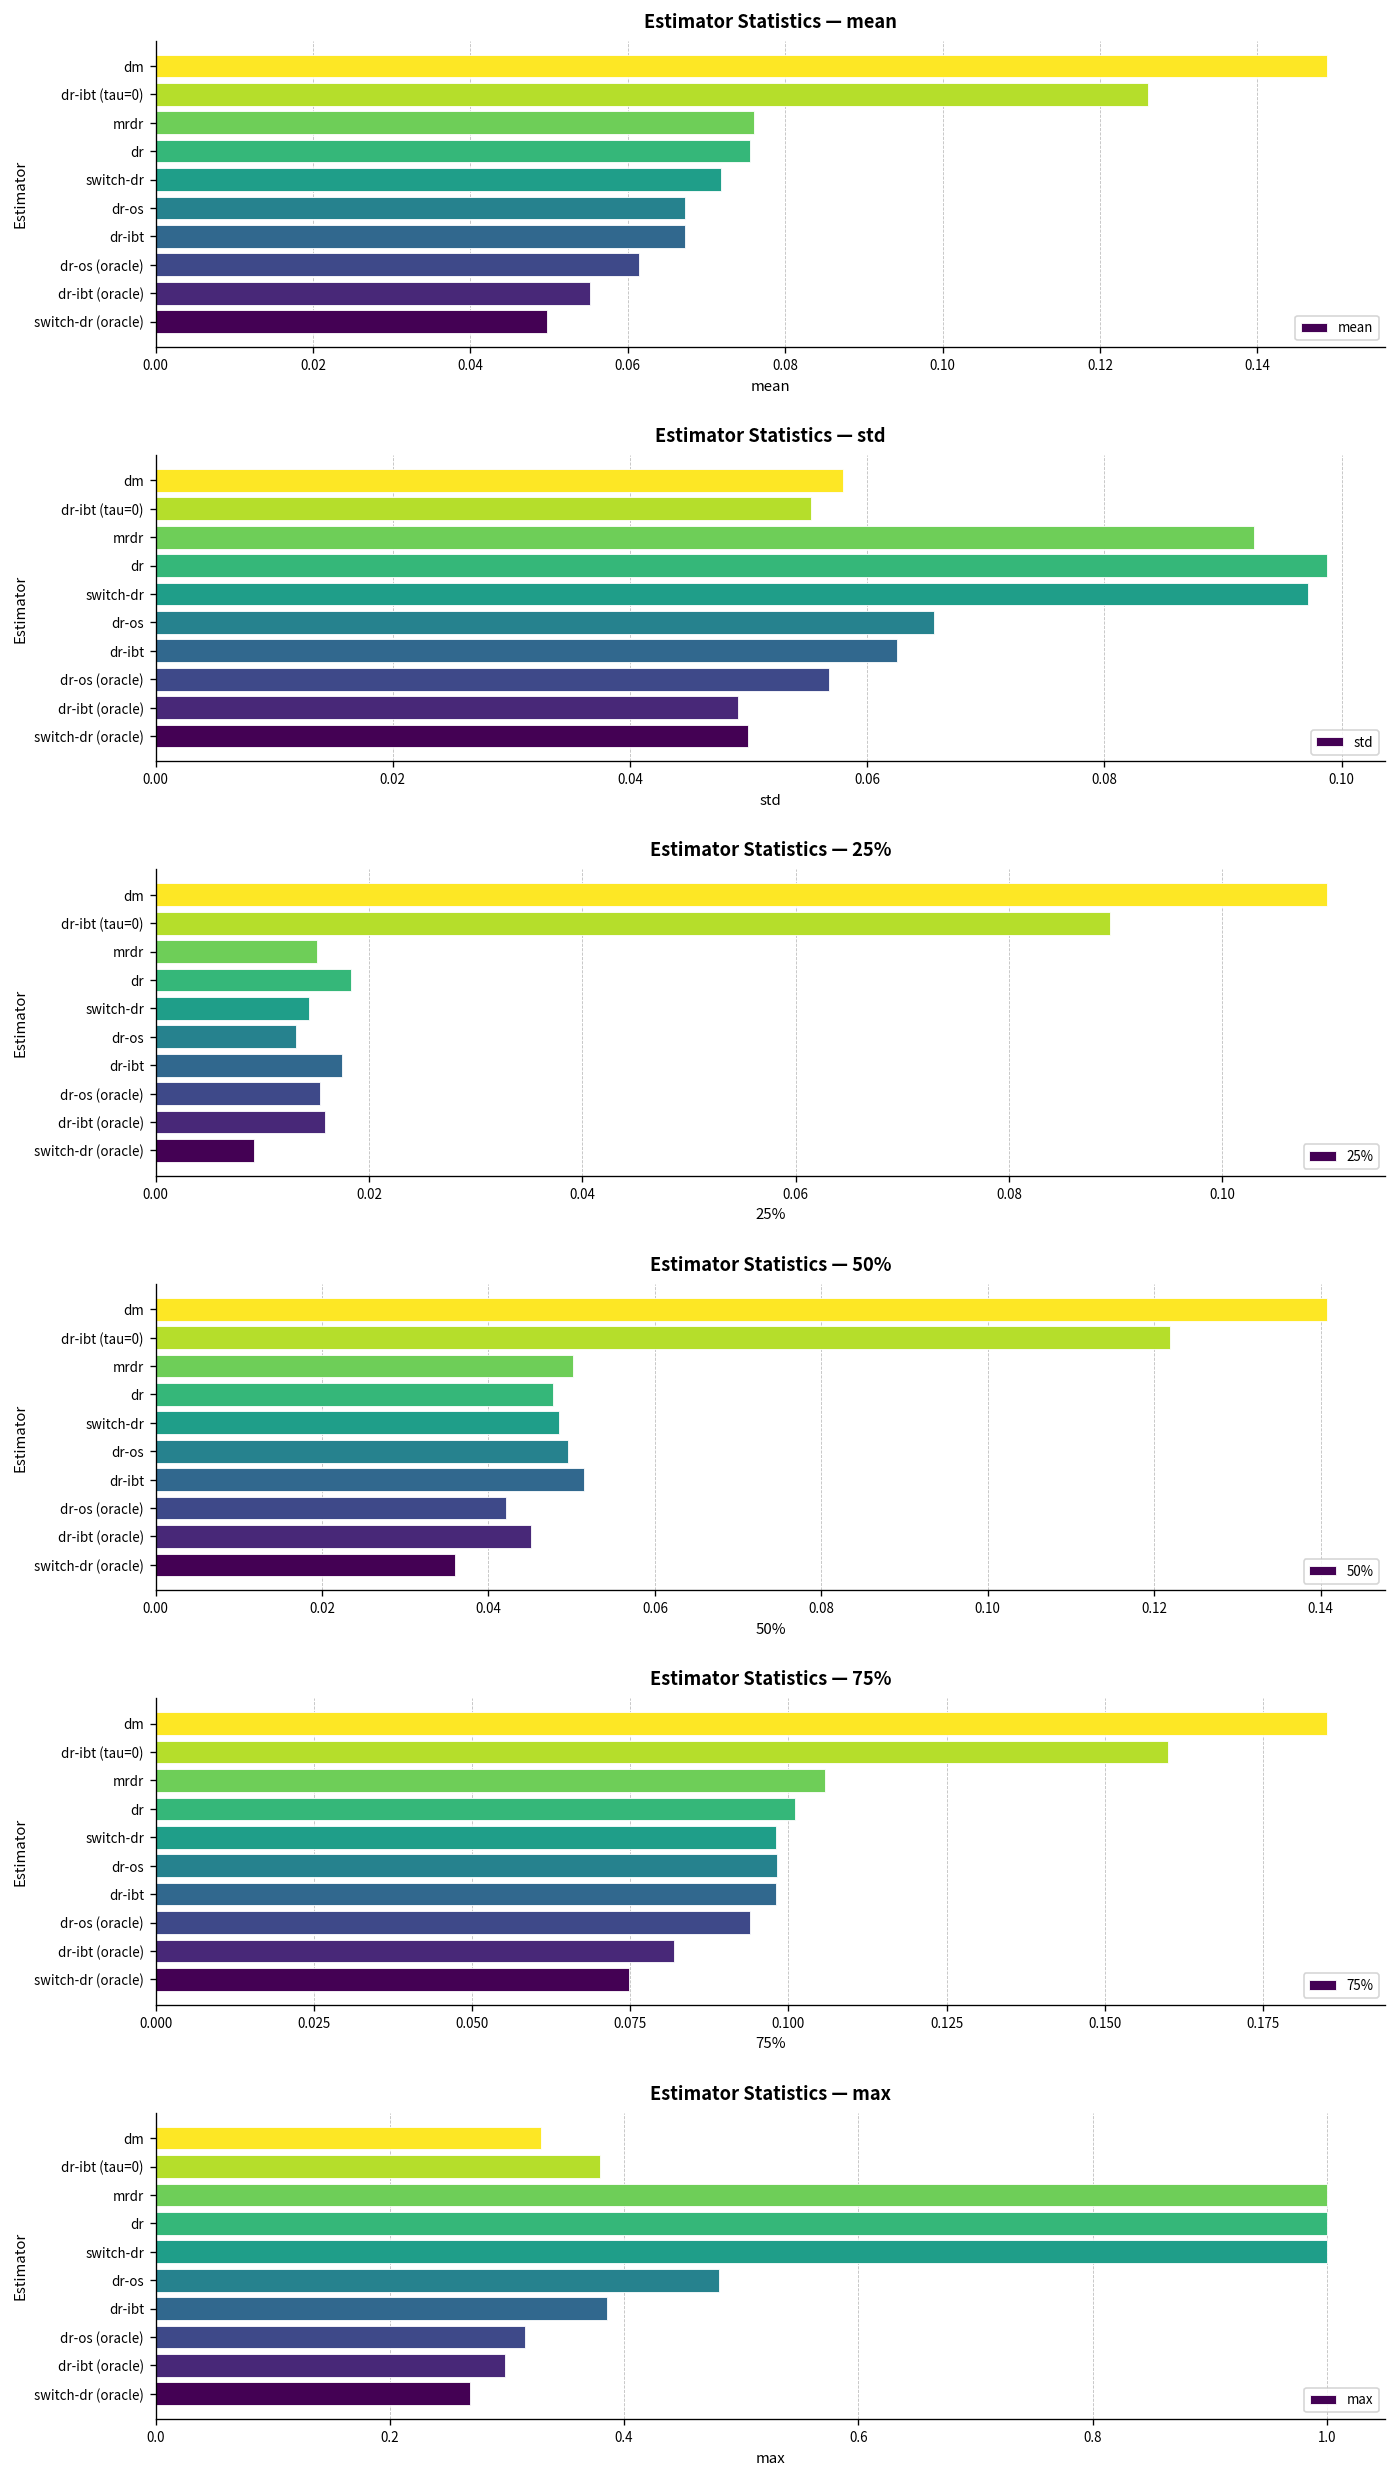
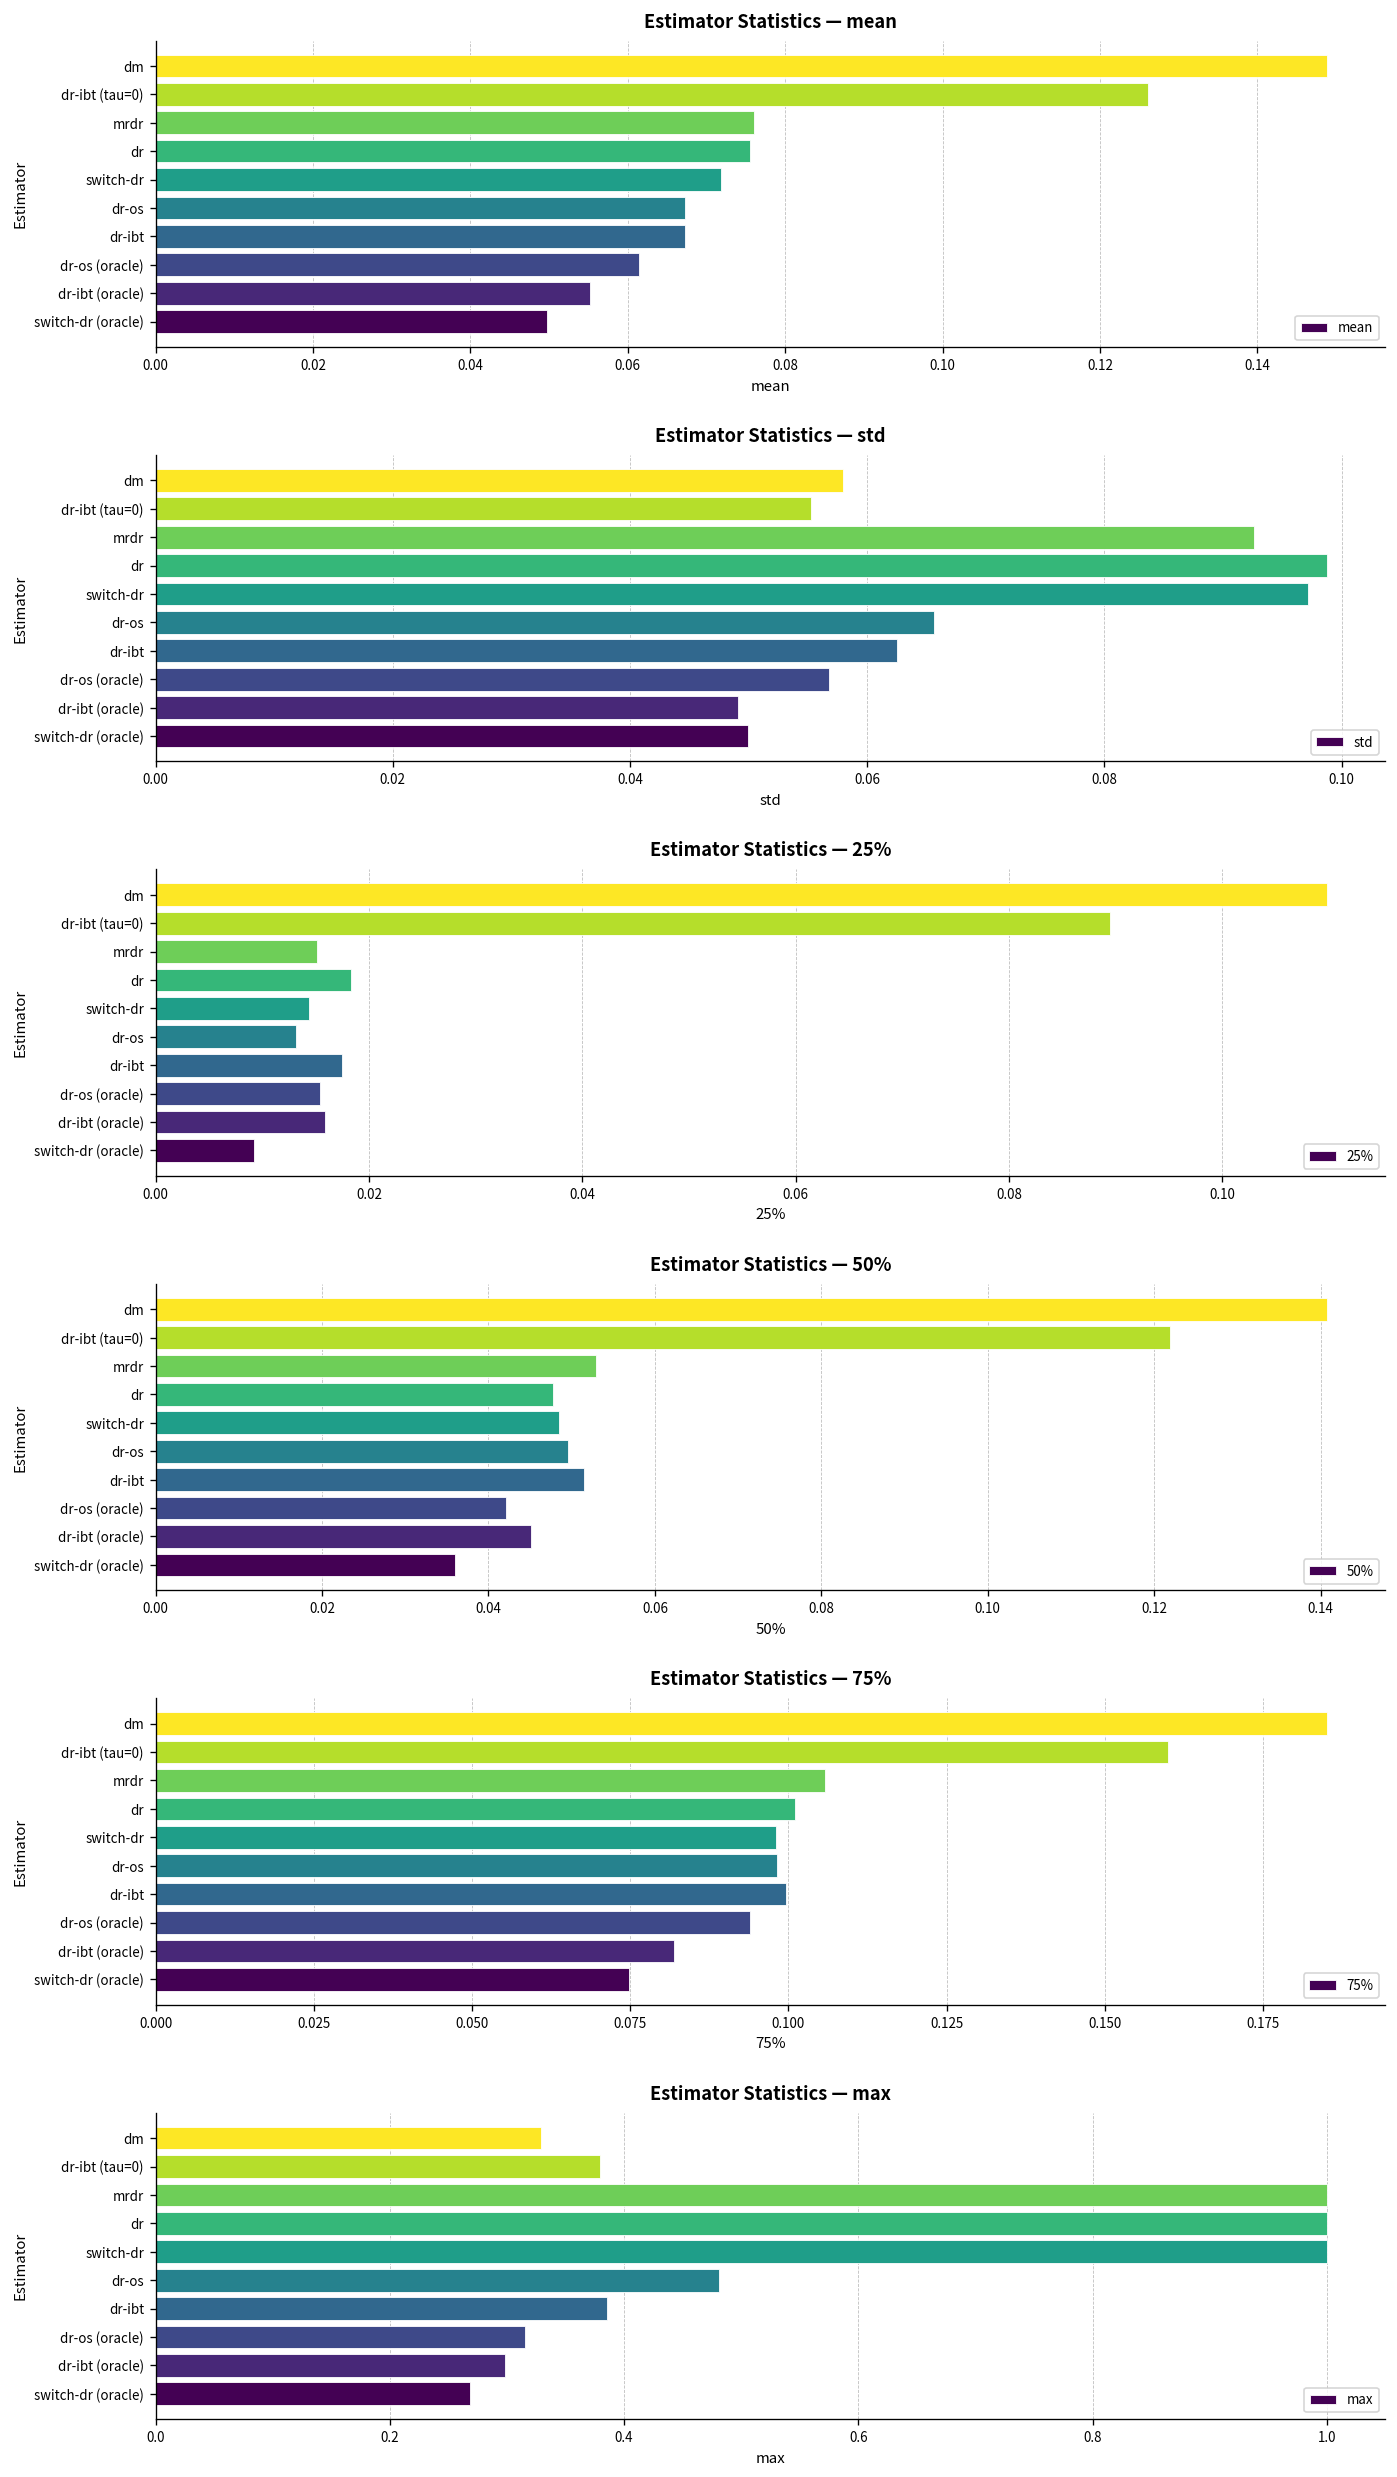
  {
    "Estimator Statistics — mean": {
      "dm": 0.149,
      "dr-ibt (tau=0)": 0.126,
      "mrdr": 0.076,
      "dr": 0.076,
      "switch-dr": 0.072,
      "dr-os": 0.067,
      "dr-ibt": 0.067,
      "dr-os (oracle)": 0.061,
      "dr-ibt (oracle)": 0.055,
      "switch-dr (oracle)": 0.050
    },
    "Estimator Statistics — std": {
      "dm": 0.058,
      "dr-ibt (tau=0)": 0.055,
      "mrdr": 0.093,
      "dr": 0.099,
      "switch-dr": 0.097,
      "dr-os": 0.066,
      "dr-ibt": 0.063,
      "dr-os (oracle)": 0.057,
      "dr-ibt (oracle)": 0.049,
      "switch-dr (oracle)": 0.050
    },
    "Estimator Statistics — 25%": {
      "dm": 0.110,
      "dr-ibt (tau=0)": 0.089,
      "mrdr": 0.015,
      "dr": 0.018,
      "switch-dr": 0.014,
      "dr-os": 0.013,
      "dr-ibt": 0.018,
      "dr-os (oracle)": 0.015,
      "dr-ibt (oracle)": 0.016,
      "switch-dr (oracle)": 0.009
    },
    "Estimator Statistics — 50%": {
      "dm": 0.141,
      "dr-ibt (tau=0)": 0.122,
-     "mrdr": 0.050,
+     "mrdr": 0.053,
      "dr": 0.048,
      "switch-dr": 0.048,
      "dr-os": 0.050,
      "dr-ibt": 0.051,
      "dr-os (oracle)": 0.042,
      "dr-ibt (oracle)": 0.045,
      "switch-dr (oracle)": 0.036
    },
    "Estimator Statistics — 75%": {
      "dm": 0.185,
      "dr-ibt (tau=0)": 0.160,
      "mrdr": 0.106,
      "dr": 0.101,
      "switch-dr": 0.098,
      "dr-os": 0.098,
-     "dr-ibt": 0.098,
+     "dr-ibt": 0.100,
      "dr-os (oracle)": 0.094,
      "dr-ibt (oracle)": 0.082,
      "switch-dr (oracle)": 0.075
    },
    "Estimator Statistics — max": {
      "dm": 0.33,
      "dr-ibt (tau=0)": 0.38,
      "mrdr": 1.00,
      "dr": 1.00,
      "switch-dr": 1.00,
      "dr-os": 0.48,
      "dr-ibt": 0.39,
      "dr-os (oracle)": 0.32,
      "dr-ibt (oracle)": 0.30,
      "switch-dr (oracle)": 0.27
    }
  }
